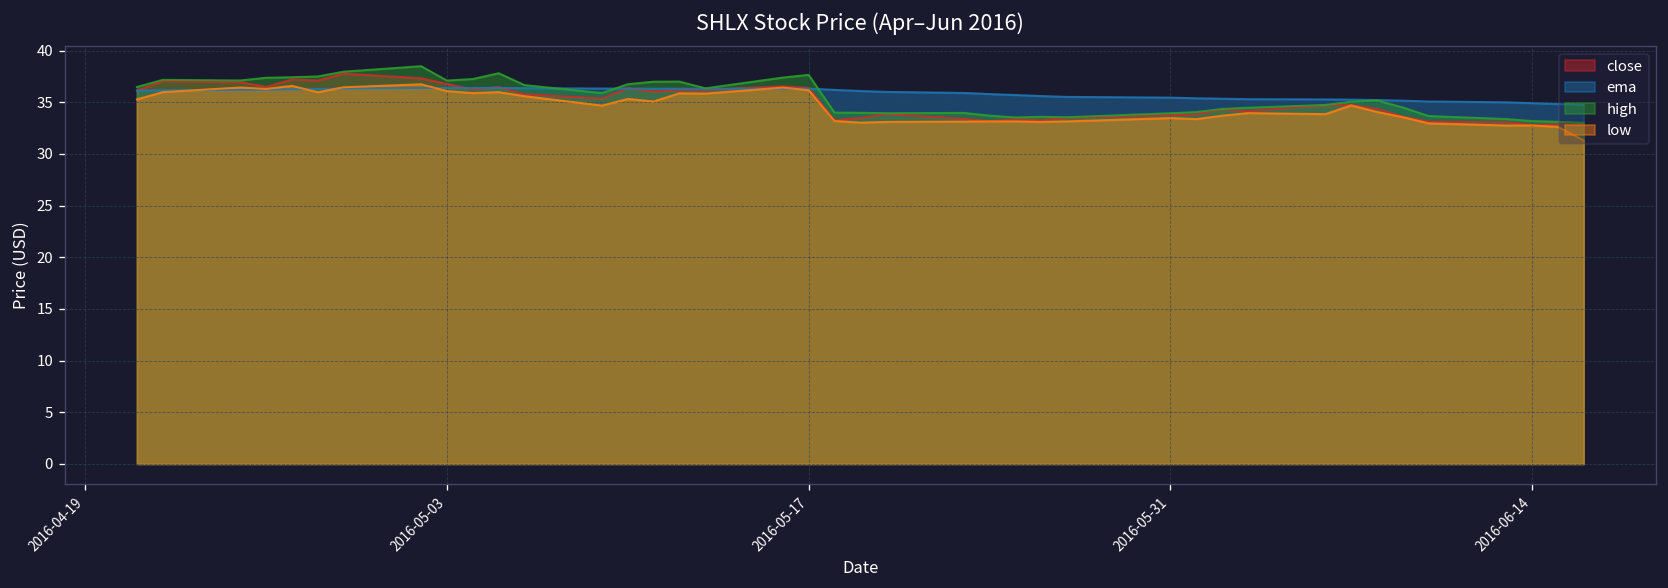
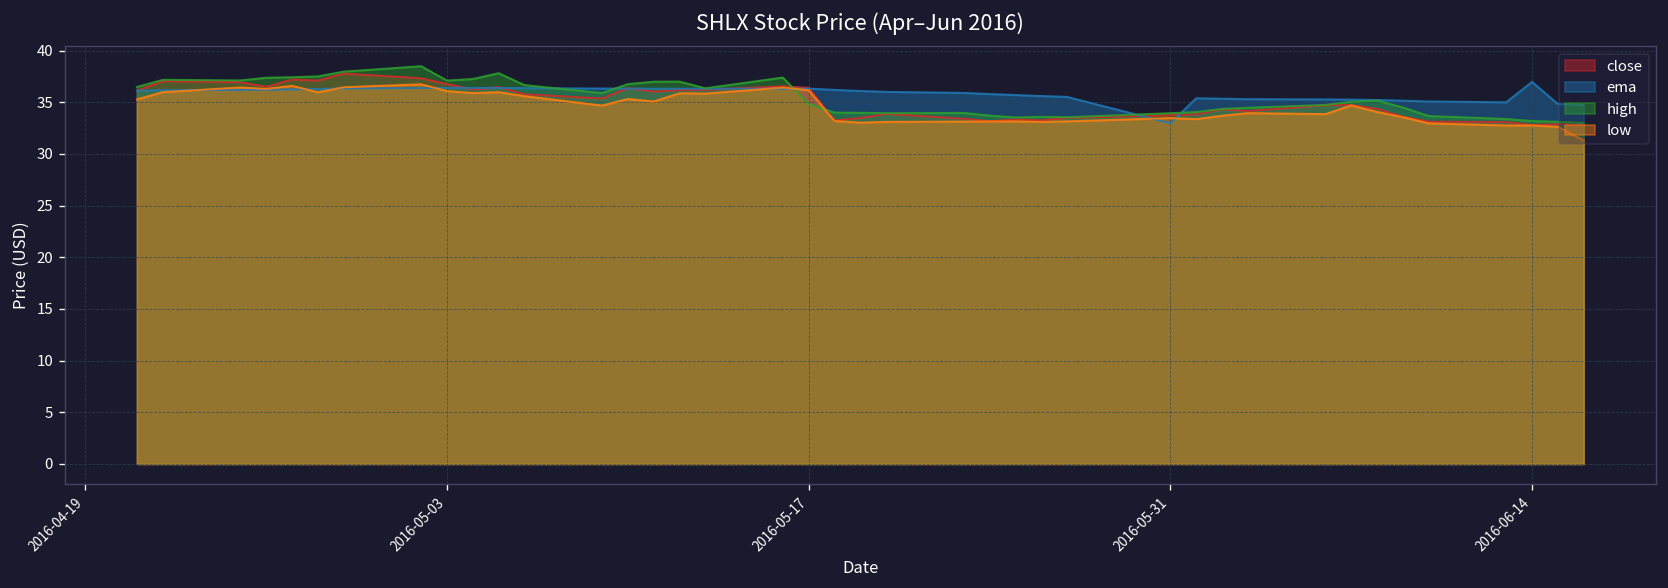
  {
    "close": {
      "2016-05-03": 37
    },
    "ema": {
      "2016-05-03": 36,
-     "2016-05-31": 35,
-     "2016-06-14": 35
+     "2016-05-31": 33,
+     "2016-06-14": 37
    },
    "high": {
      "2016-05-03": 37,
-     "2016-05-17": 38,
+     "2016-05-17": 35,
      "2016-06-14": 33
    },
    "low": {
      "2016-05-03": 36
    }
  }
